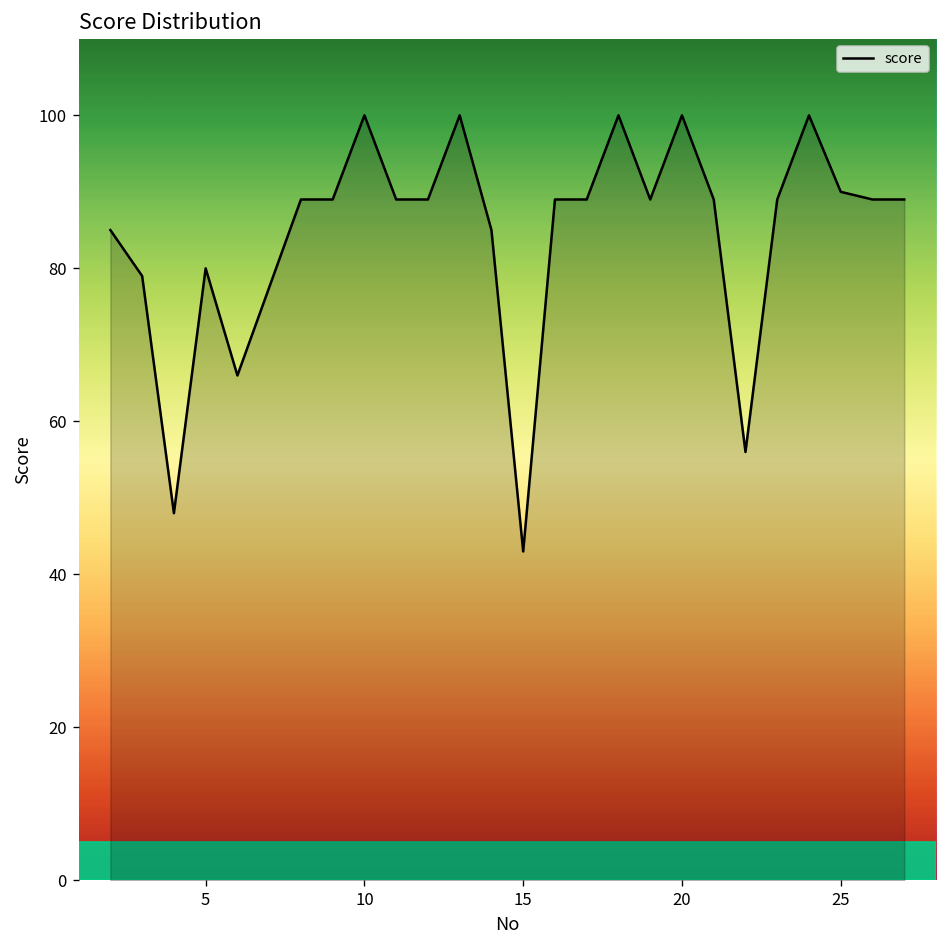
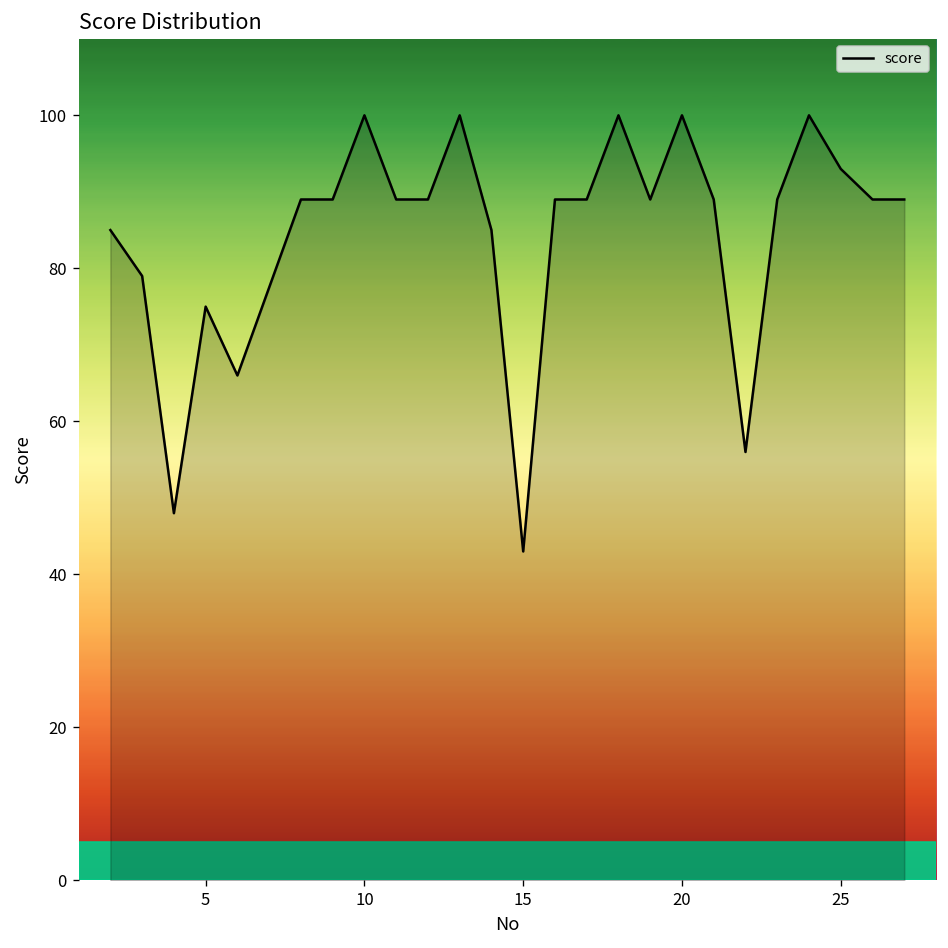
  {
-   "5": 80,
+   "5": 75,
    "10": 100,
    "15": 43,
    "20": 100,
-   "25": 90
+   "25": 93
  }
